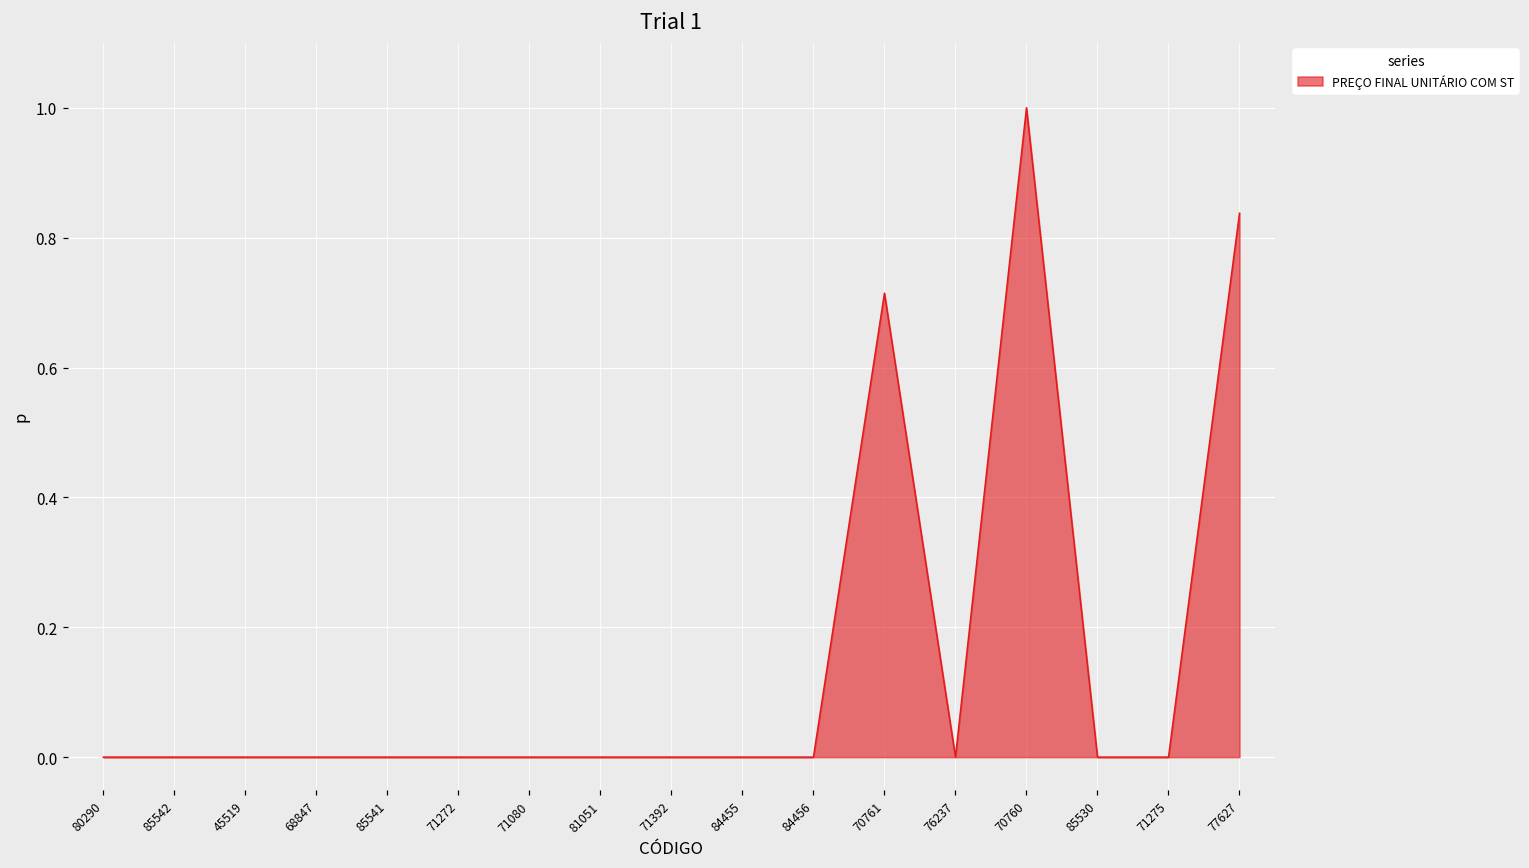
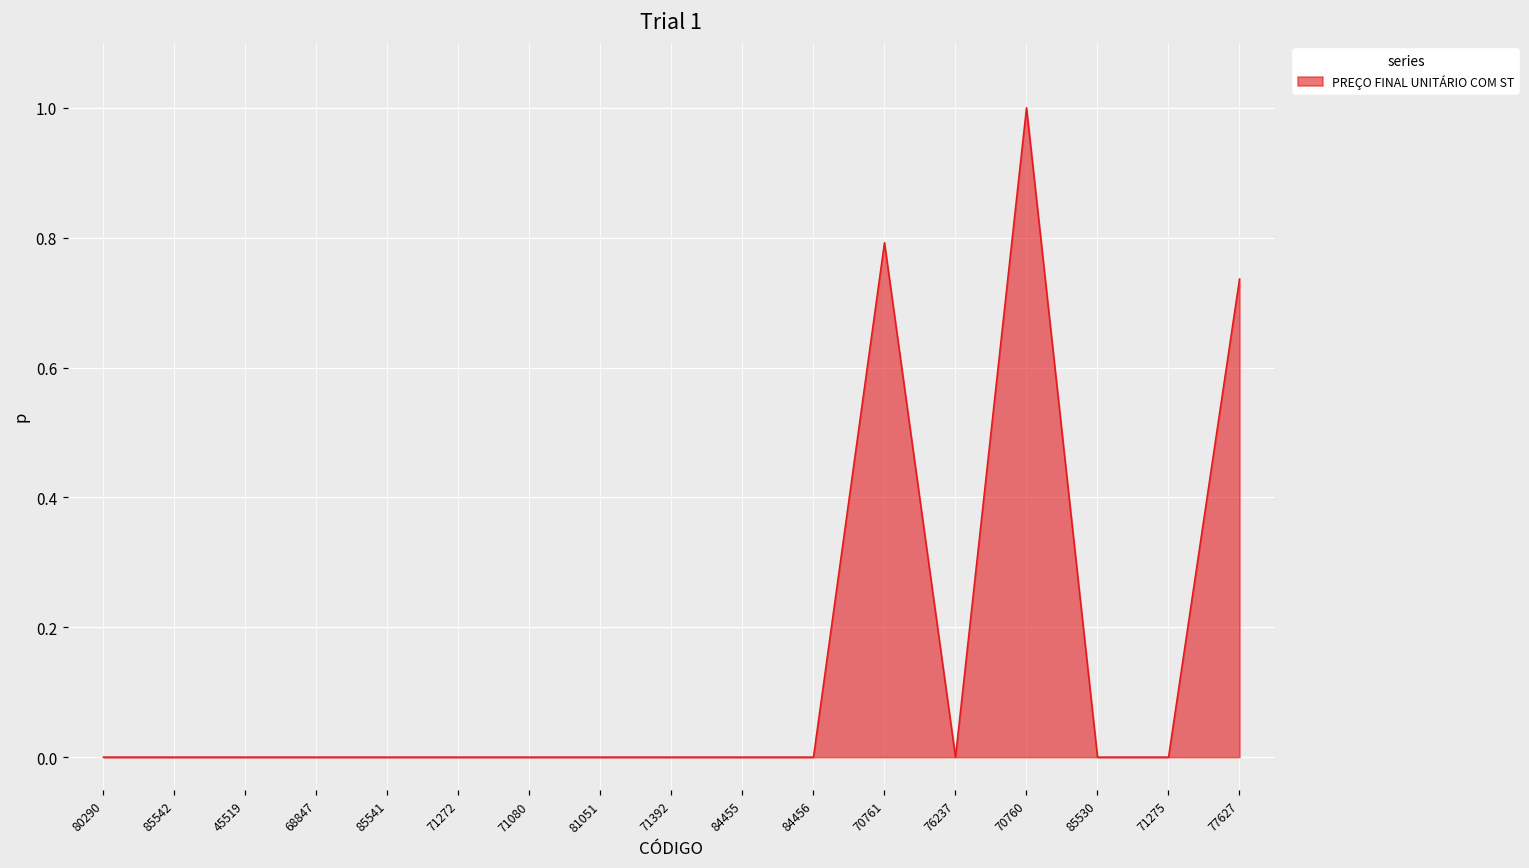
  {
    "80290": 0.00,
    "85542": 0.00,
    "45519": 0.00,
    "68847": 0.00,
    "85541": 0.00,
    "71272": 0.00,
    "71080": 0.00,
    "81051": 0.00,
    "71392": 0.00,
    "84455": 0.00,
    "84456": 0.00,
-   "70761": 0.71,
+   "70761": 0.79,
    "76237": 0.00,
    "70760": 1.00,
    "85530": 0.00,
    "71275": 0.00,
-   "77627": 0.84
+   "77627": 0.74
  }
